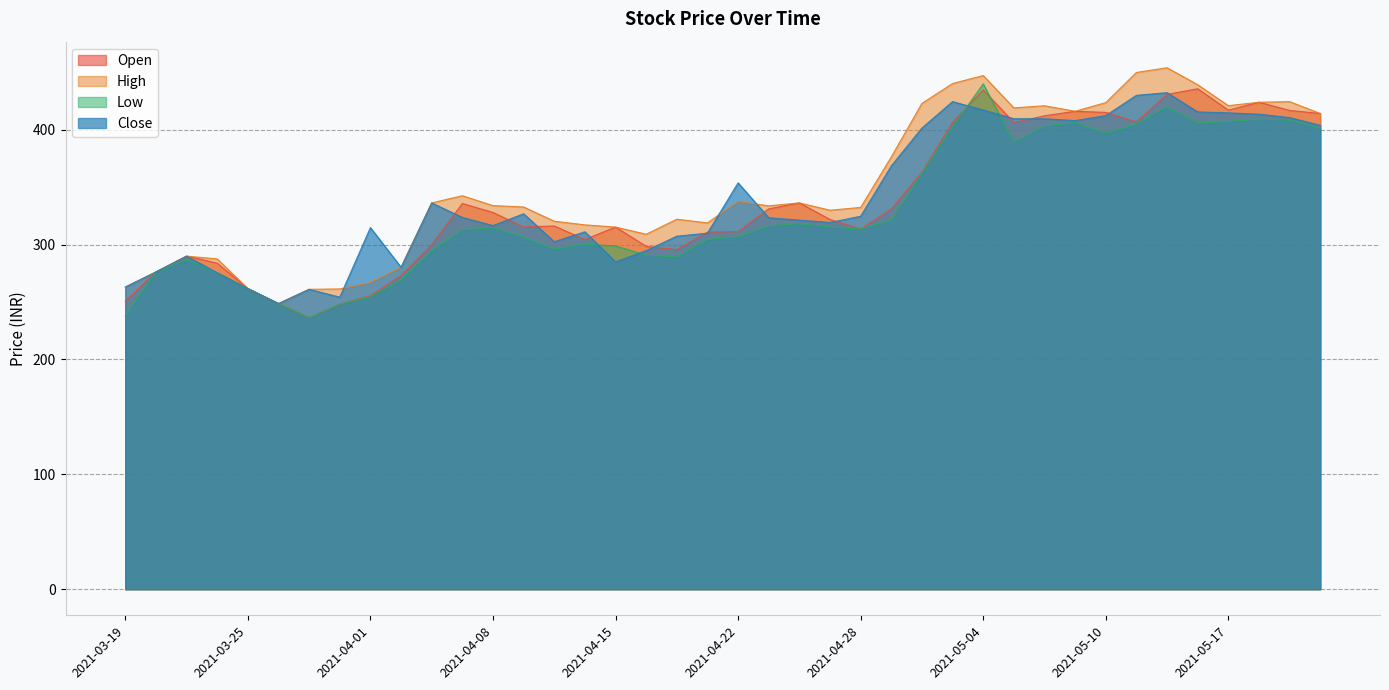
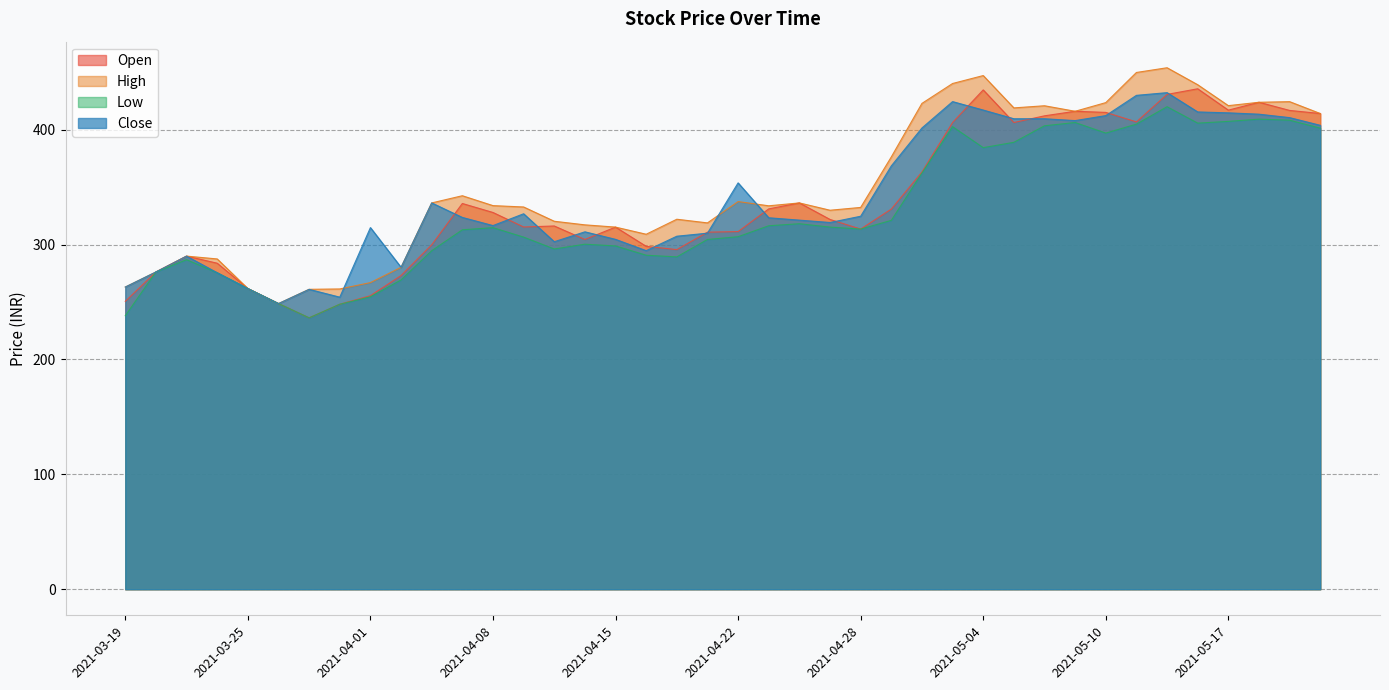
  {
    "Low": {
      "2021-03-19": 238,
      "2021-04-15": 299,
      "2021-04-22": 307,
-     "2021-05-04": 440,
+     "2021-05-04": 384,
      "2021-05-10": 397,
      "2021-05-17": 407
    },
    "Close": {
      "2021-04-01": 315,
-     "2021-04-15": 285,
+     "2021-04-15": 305,
      "2021-04-22": 354,
      "2021-04-28": 325,
      "2021-05-04": 417,
      "2021-05-10": 412,
      "2021-05-17": 415
    }
  }
